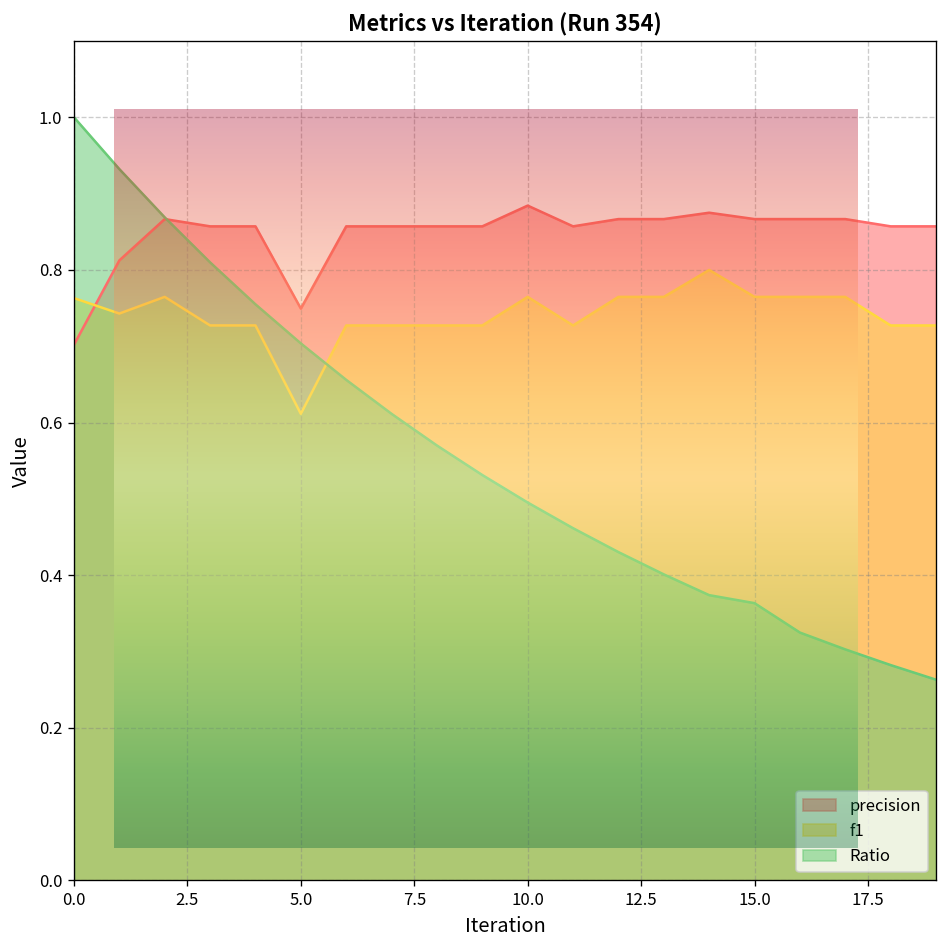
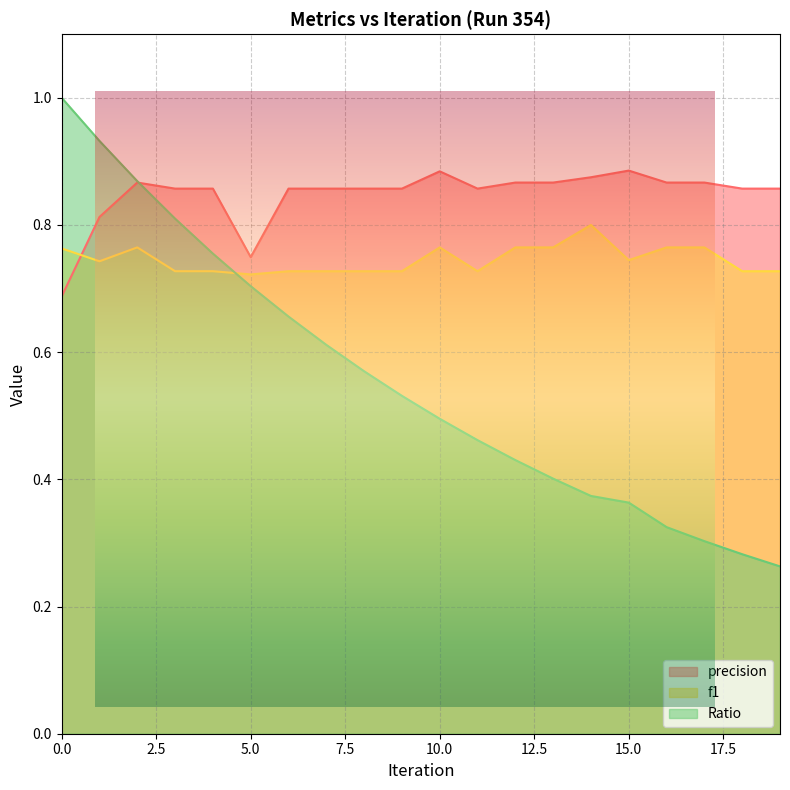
  {
    "Metrics vs Iteration (Run 354)": {
      "precision": {
-       "0.0": 0.70,
+       "0.0": 0.69,
        "5.0": 0.75,
        "10.0": 0.88,
-       "15.0": 0.87
+       "15.0": 0.89
      },
      "f1": {
        "0.0": 0.76,
-       "5.0": 0.61,
+       "5.0": 0.72,
        "10.0": 0.76,
-       "15.0": 0.76
+       "15.0": 0.74
      },
      "Ratio": {
        "0.0": 1.00,
        "5.0": 0.70,
        "10.0": 0.50,
        "15.0": 0.36
      }
    }
  }
